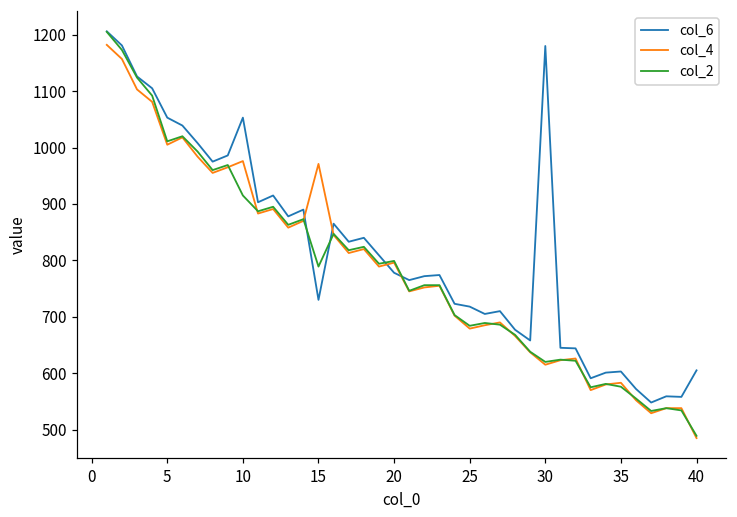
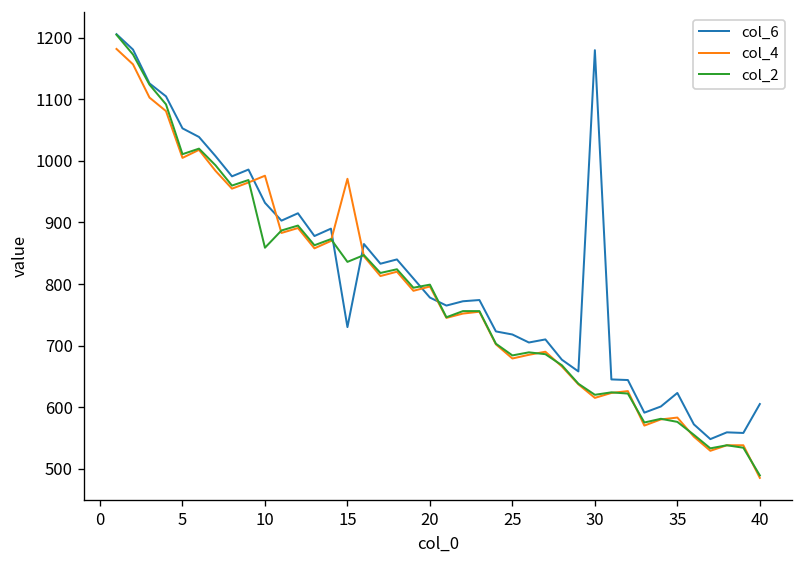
  {
    "col_6": {
      "5": 1050,
-     "10": 1050,
+     "10": 930,
      "15": 730,
      "20": 780,
      "25": 720,
      "30": 1180,
-     "35": 600,
+     "35": 620,
      "40": 610
    },
    "col_4": {
      "5": 1010,
      "10": 980,
      "15": 970,
      "30": 620,
      "35": 580
    },
    "col_2": {
      "5": 1010,
-     "10": 920,
-     "15": 790,
+     "10": 860,
+     "15": 840,
      "30": 620,
      "35": 580
    }
  }
